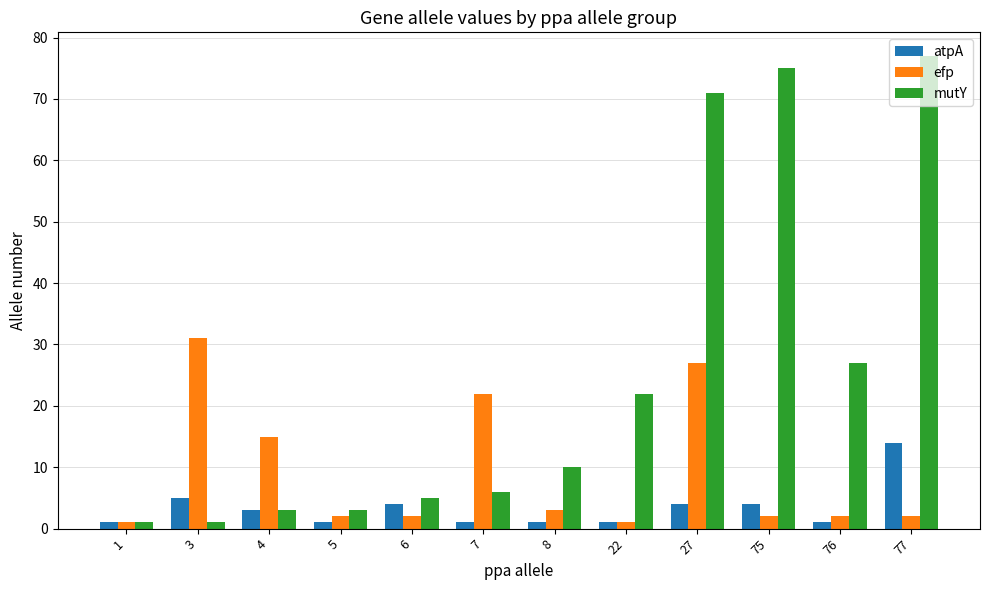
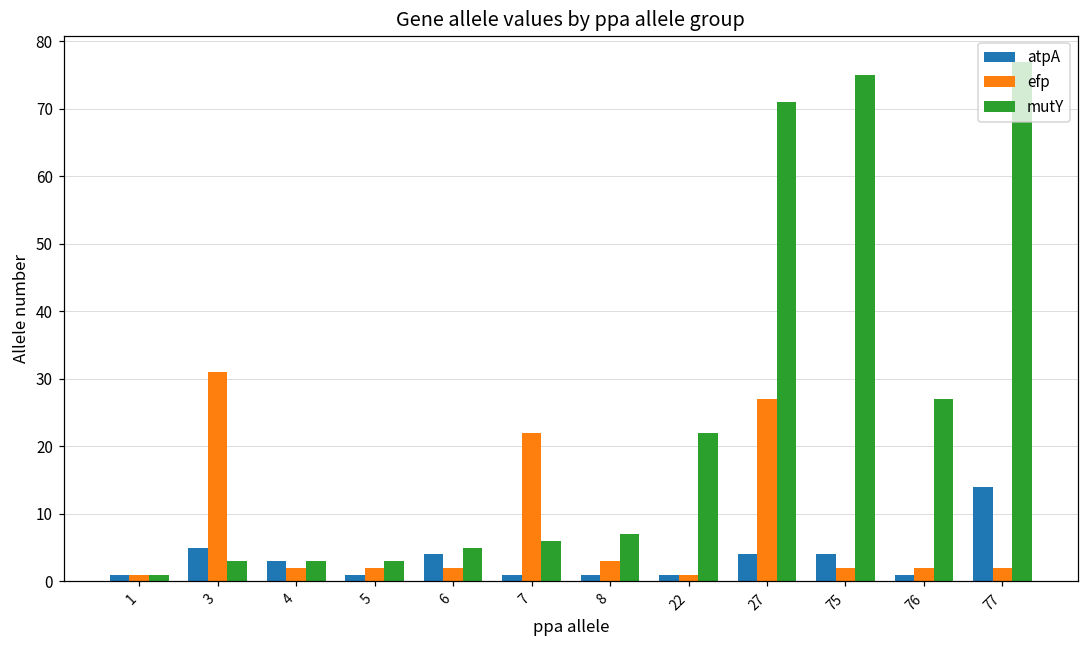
  {
    "atpA": {
      "1": 1,
      "3": 5,
      "4": 3,
      "5": 1,
      "6": 4,
      "7": 1,
      "8": 1,
      "22": 1,
      "27": 4,
      "75": 4,
      "76": 1,
      "77": 14
    },
    "efp": {
      "1": 1,
      "3": 31,
-     "4": 15,
+     "4": 2,
      "5": 2,
      "6": 2,
      "7": 22,
      "8": 3,
      "22": 1,
      "27": 27,
      "75": 2,
      "76": 2,
      "77": 2
    },
    "mutY": {
      "1": 1,
-     "3": 1,
+     "3": 3,
      "4": 3,
      "5": 3,
      "6": 5,
      "7": 6,
-     "8": 10,
+     "8": 7,
      "22": 22,
      "27": 71,
      "75": 75,
      "76": 27
    }
  }
